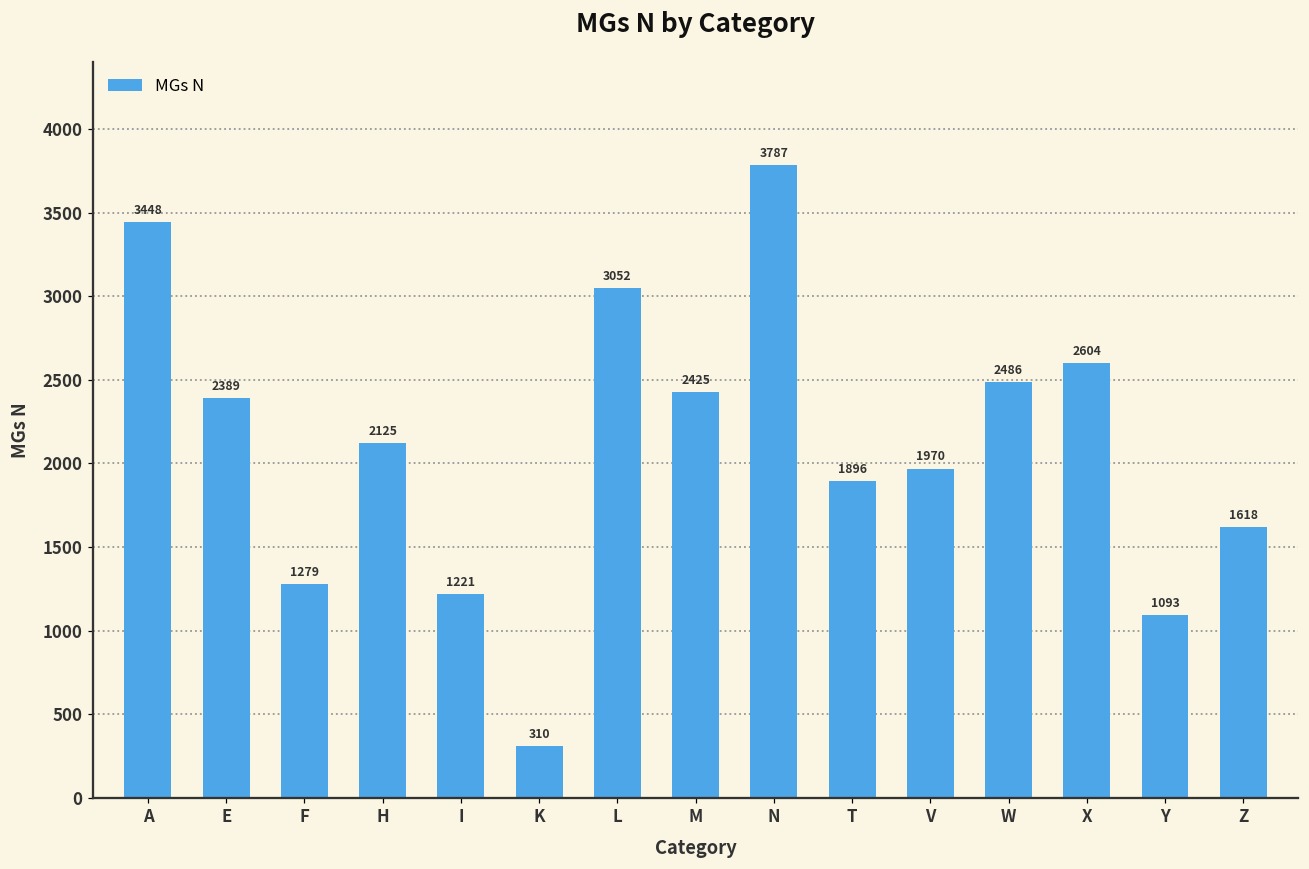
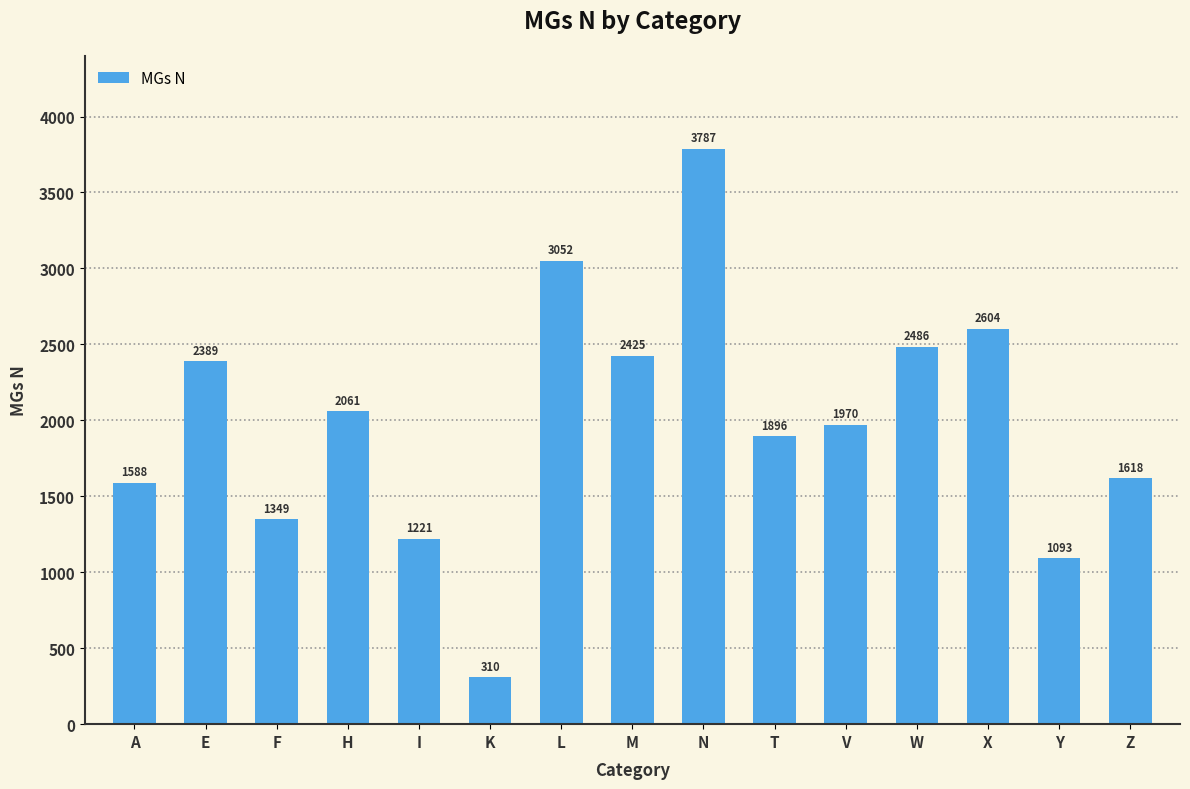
  {
-   "A": 3448,
+   "A": 1588,
    "E": 2389,
-   "F": 1279,
-   "H": 2125,
+   "F": 1349,
+   "H": 2061,
    "I": 1221,
    "K": 310,
    "L": 3052,
    "M": 2425,
    "N": 3787,
    "T": 1896,
    "V": 1970,
    "W": 2486,
    "X": 2604,
    "Y": 1093,
    "Z": 1618
  }
